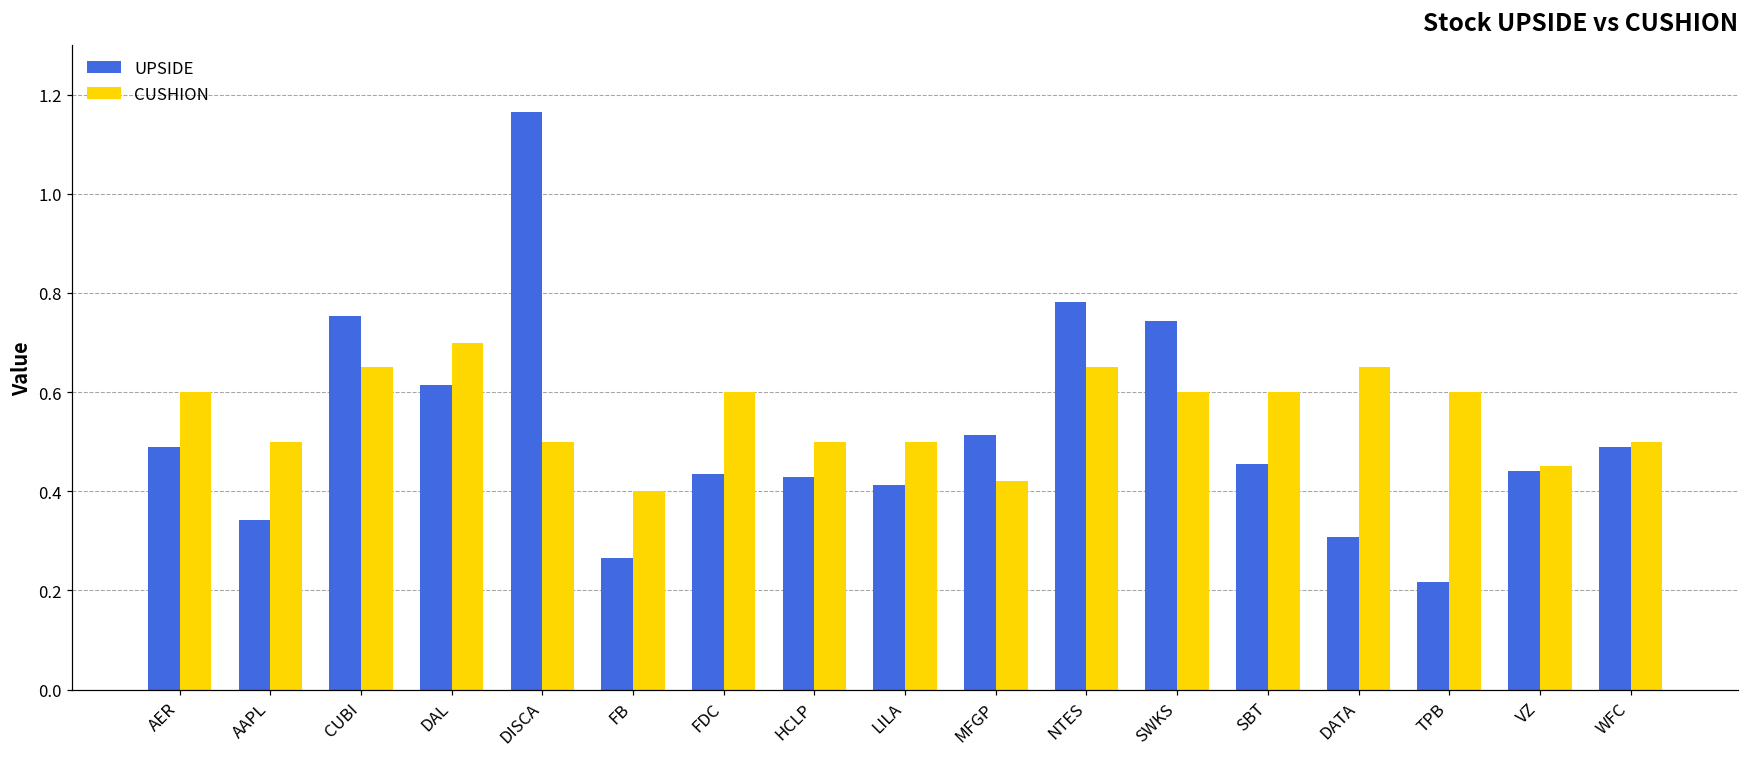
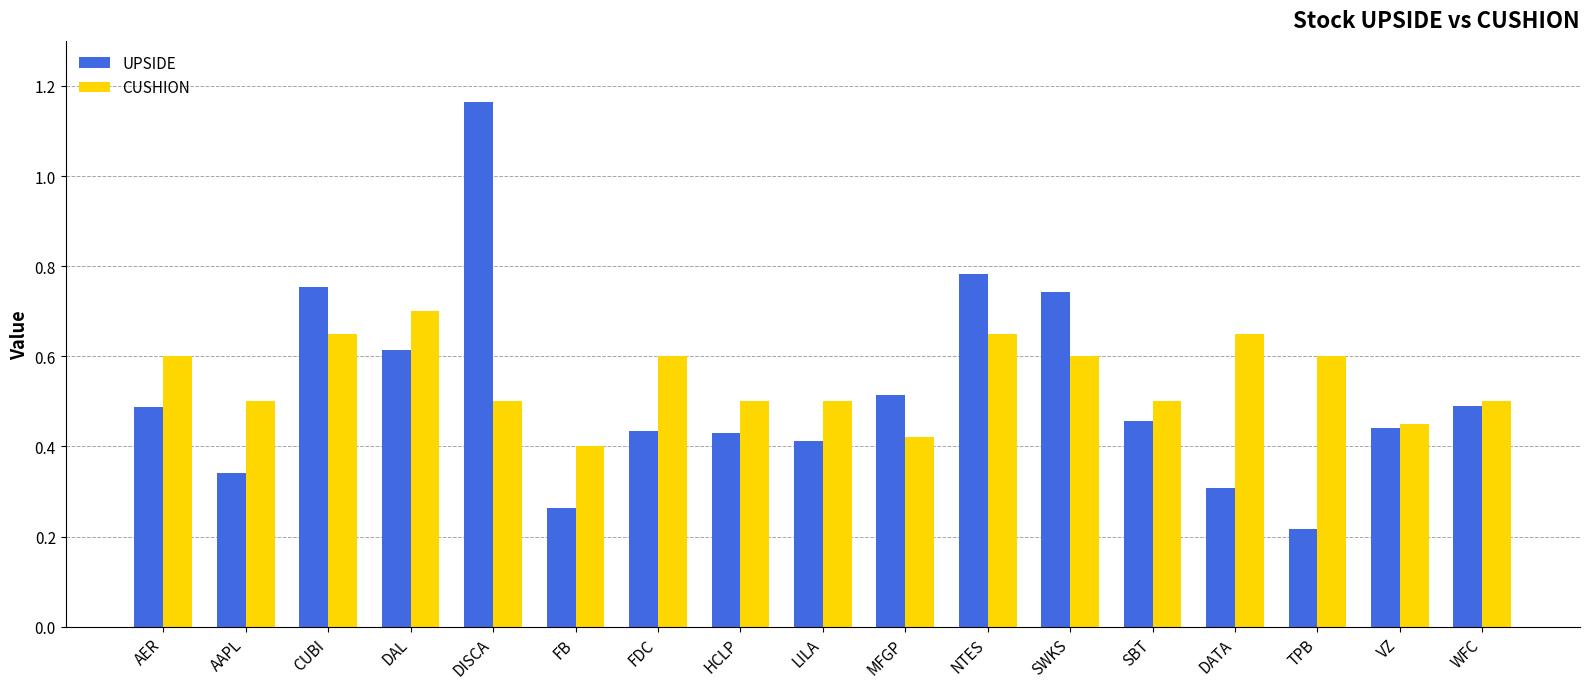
  {
    "UPSIDE": {
      "AER": 0.49,
      "AAPL": 0.34,
      "CUBI": 0.75,
      "DAL": 0.61,
      "DISCA": 1.16,
      "FB": 0.26,
      "FDC": 0.43,
      "HCLP": 0.43,
      "LILA": 0.41,
      "MFGP": 0.51,
      "NTES": 0.78,
      "SWKS": 0.74,
      "SBT": 0.46,
      "DATA": 0.31,
      "TPB": 0.22,
      "VZ": 0.44,
      "WFC": 0.49
    },
    "CUSHION": {
      "AER": 0.6,
      "AAPL": 0.5,
      "CUBI": 0.65,
      "DAL": 0.7,
      "DISCA": 0.5,
      "FB": 0.4,
      "FDC": 0.6,
      "HCLP": 0.5,
      "LILA": 0.5,
      "MFGP": 0.42,
      "NTES": 0.65,
      "SWKS": 0.6,
-     "SBT": 0.6,
+     "SBT": 0.5,
      "DATA": 0.65,
      "TPB": 0.6,
      "VZ": 0.45,
      "WFC": 0.5
    }
  }
